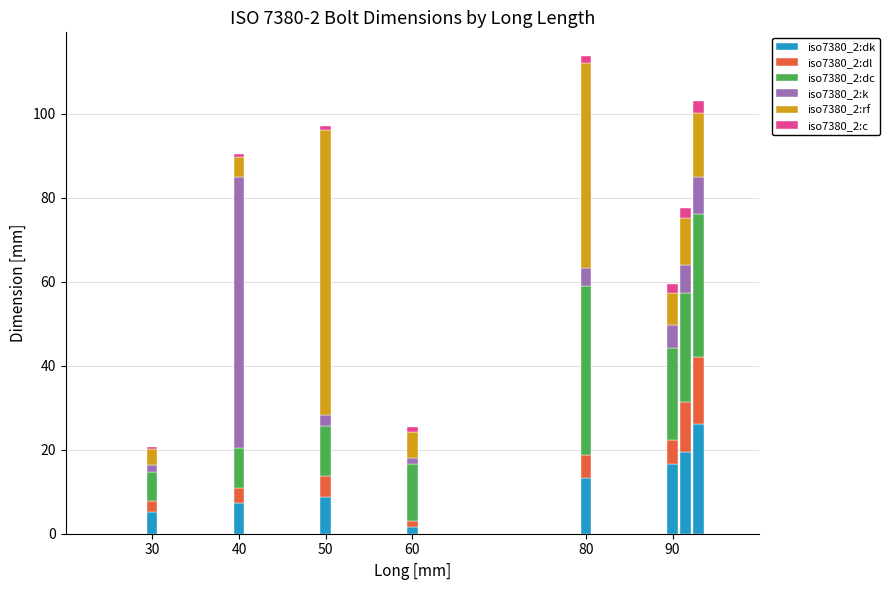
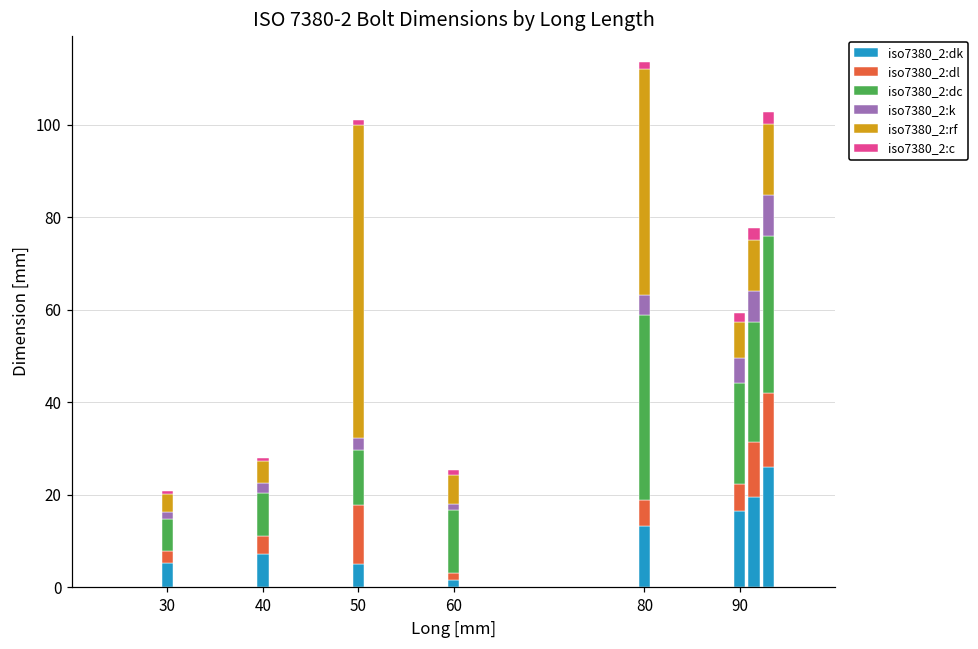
  {
    "iso7380_2:dk": {
      "30": 5,
      "40": 7,
-     "50": 9,
+     "50": 5,
      "60": 2,
      "80": 13,
      "90": 17
    },
    "iso7380_2:dl": {
      "30": 3,
      "40": 4,
-     "50": 5,
+     "50": 13,
      "60": 2,
      "80": 6,
      "90": 6
    },
    "iso7380_2:dc": {
      "30": 7,
      "40": 9,
      "50": 12,
      "60": 14,
      "80": 40,
      "90": 22
    },
    "iso7380_2:k": {
      "30": 2,
-     "40": 65,
+     "40": 2,
      "50": 3,
      "60": 1,
      "80": 4,
      "90": 6
    },
    "iso7380_2:rf": {
      "30": 4,
      "40": 5,
      "50": 68,
      "60": 6,
      "80": 49,
      "90": 8
    },
    "iso7380_2:c": {
      "30": 1,
      "40": 1,
      "50": 1,
      "60": 1,
      "80": 2,
      "90": 2
    }
  }
